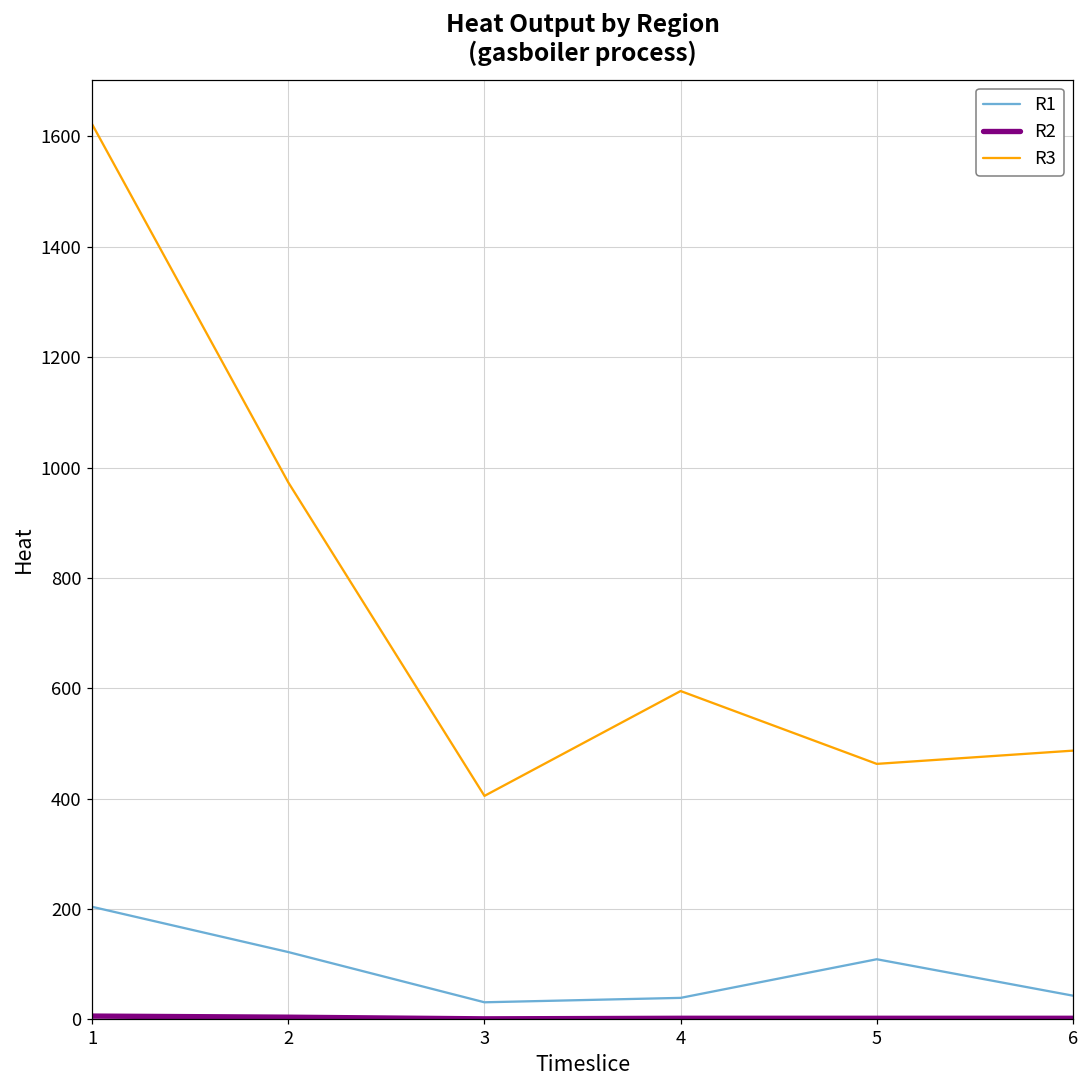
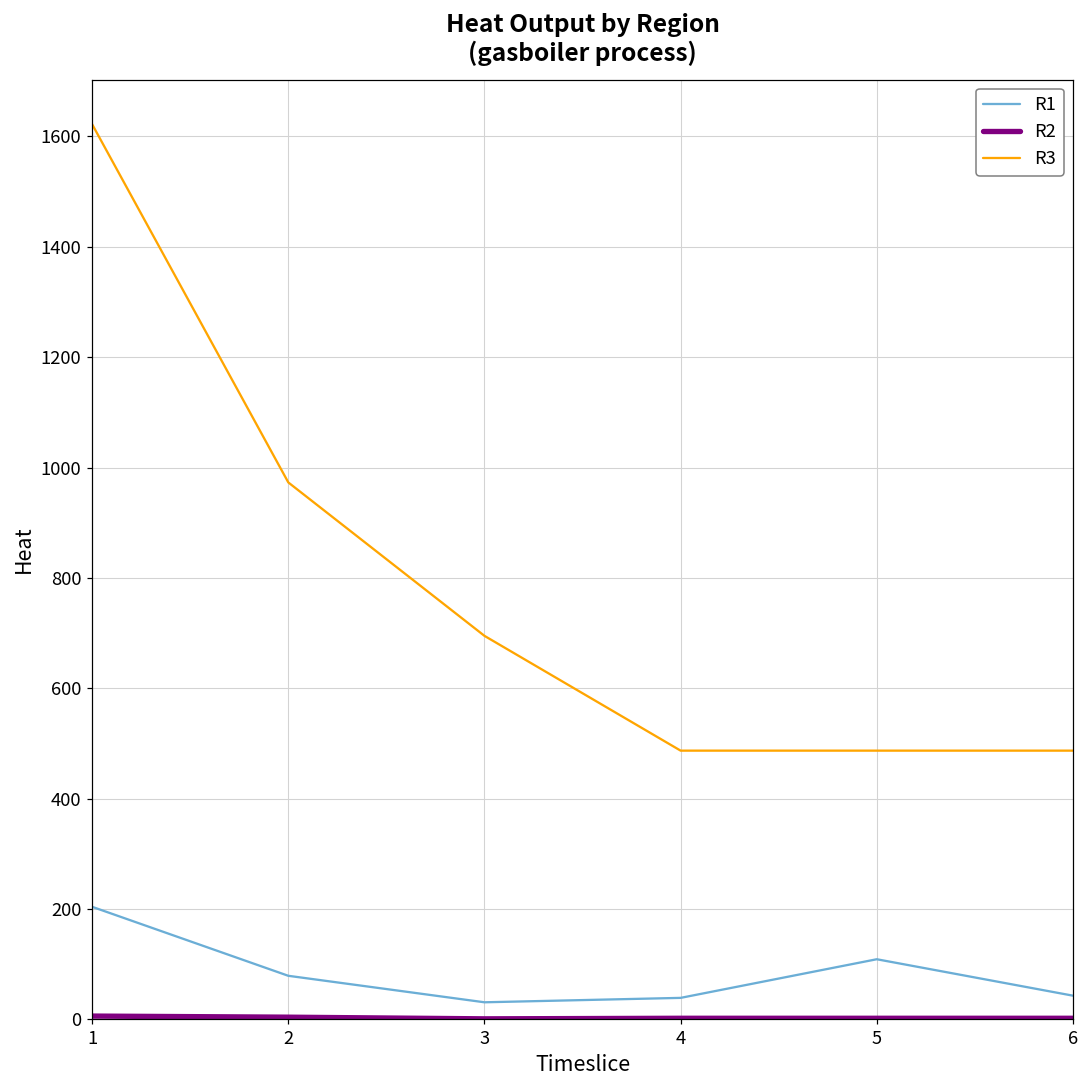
  {
    "R1": {
      "1": 200,
-     "2": 120,
+     "2": 80,
      "3": 30,
      "4": 40,
      "5": 110,
      "6": 40
    },
    "R2": {
      "1": 10,
      "2": 0,
      "3": 0,
      "4": 0,
      "5": 0,
      "6": 0
    },
    "R3": {
      "1": 1620,
      "2": 970,
-     "3": 410,
-     "4": 600,
-     "5": 460,
+     "3": 700,
+     "4": 490,
+     "5": 490,
      "6": 490
    }
  }
